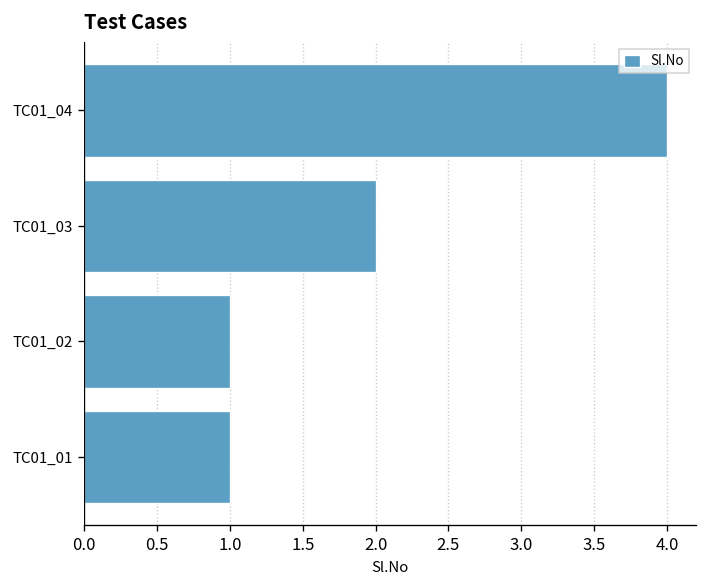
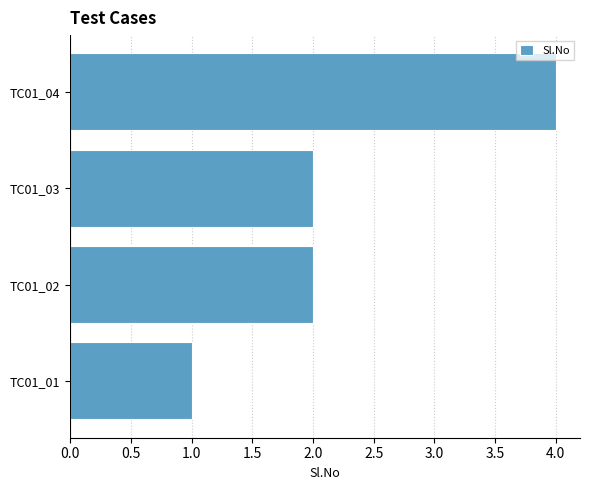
  {
    "TC01_04": 4,
    "TC01_03": 2,
-   "TC01_02": 1,
+   "TC01_02": 2,
    "TC01_01": 1
  }
